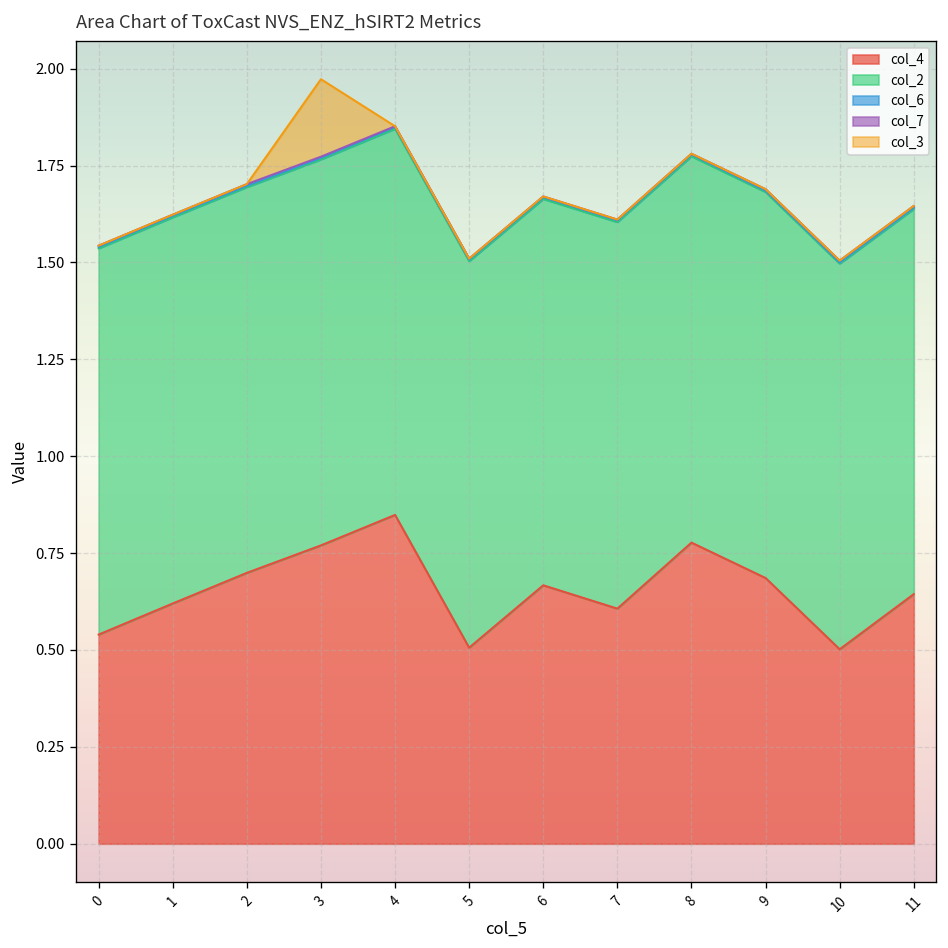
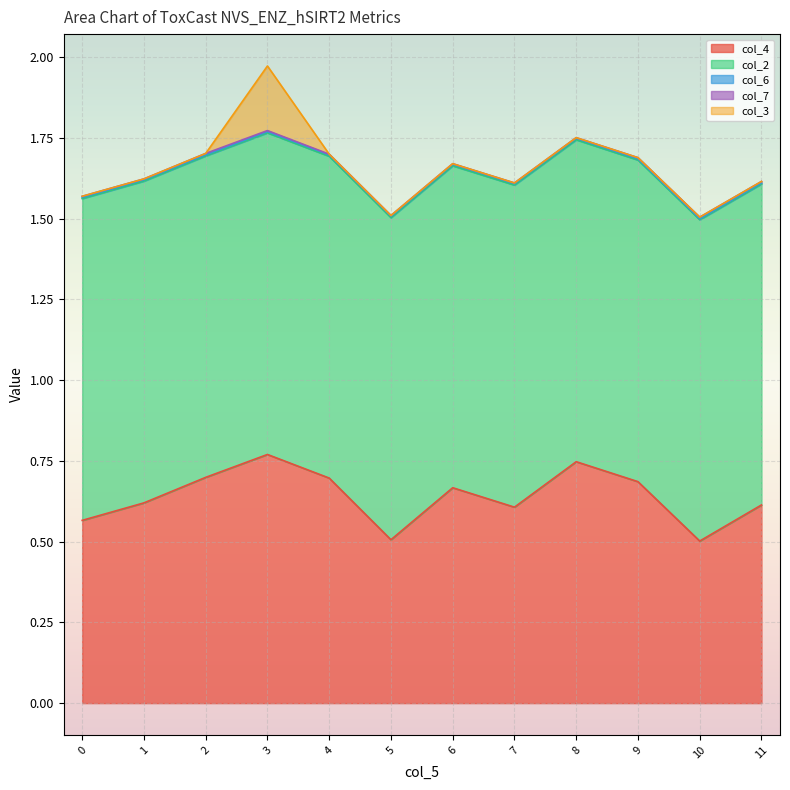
  {
    "col_4": {
-     "0": 0.54,
+     "0": 0.57,
      "1": 0.62,
      "2": 0.70,
      "3": 0.77,
-     "4": 0.85,
+     "4": 0.70,
      "5": 0.51,
      "6": 0.67,
      "7": 0.61,
-     "8": 0.78,
+     "8": 0.75,
      "9": 0.69,
      "10": 0.50,
-     "11": 0.64
+     "11": 0.61
    },
    "col_3": {
      "3": 0.20
    }
  }
